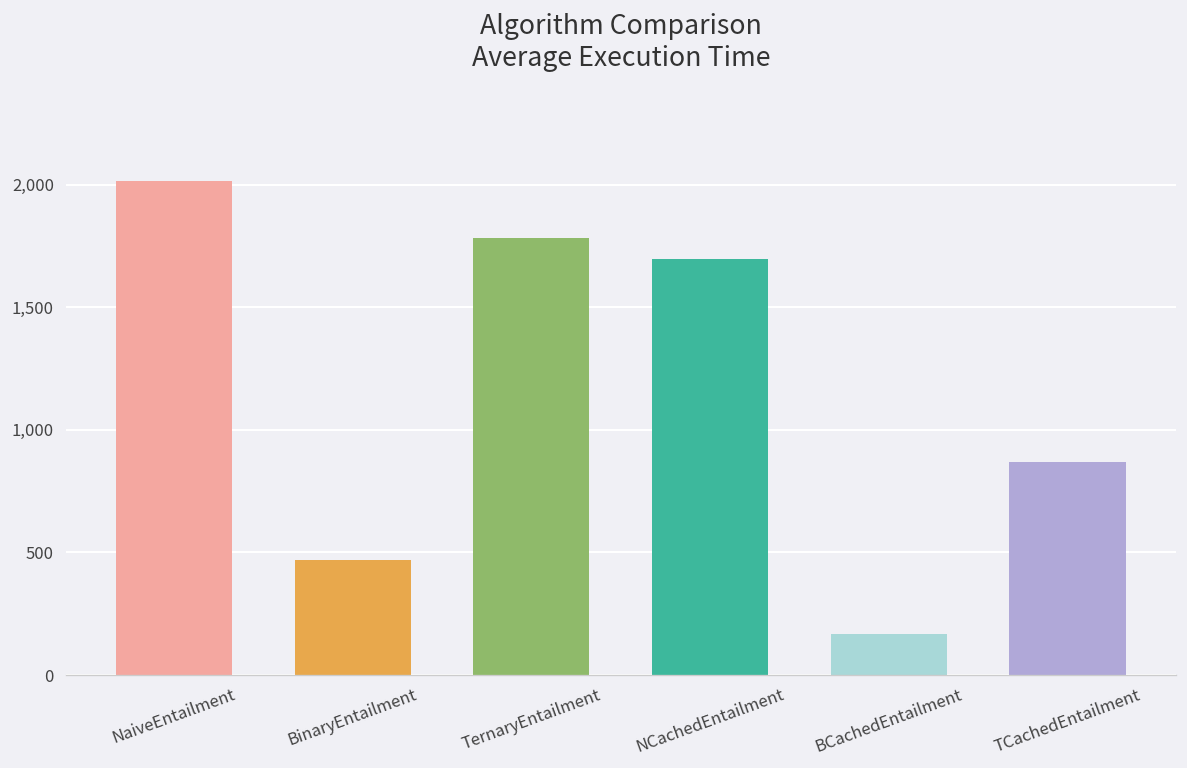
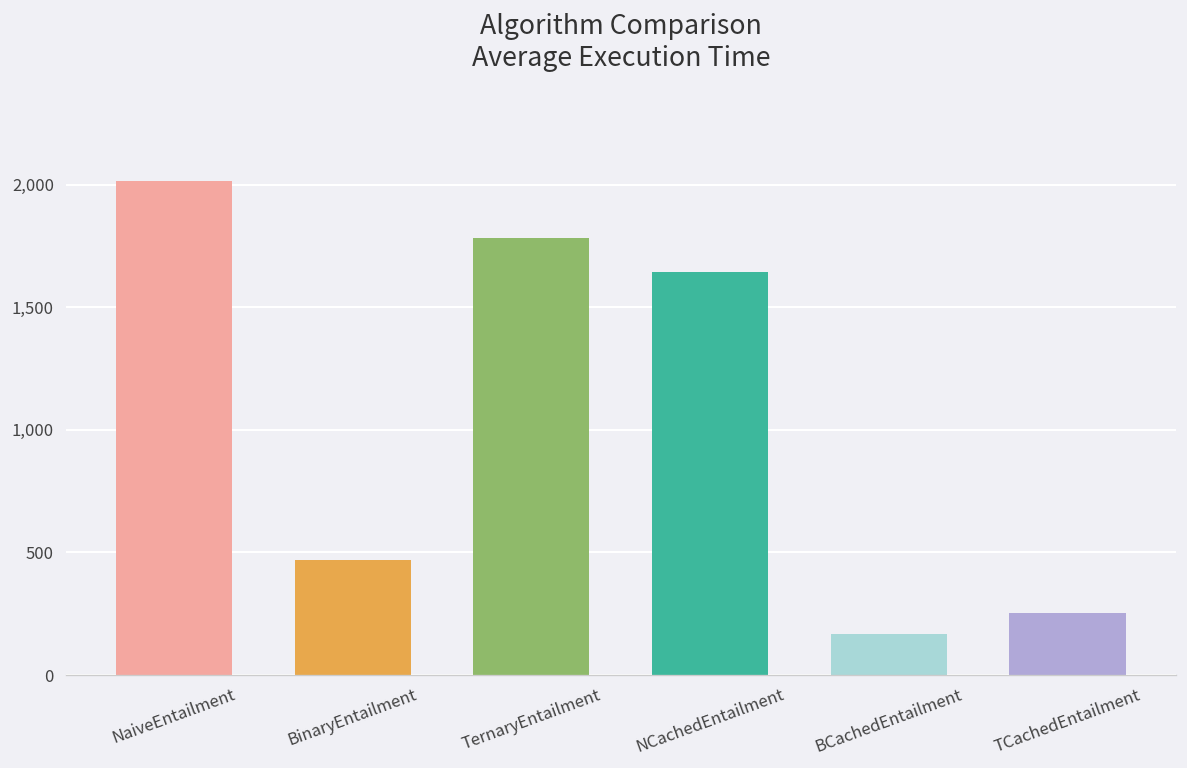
  {
    "NaiveEntailment": "2,010",
    "BinaryEntailment": "470",
    "TernaryEntailment": "1,780",
-   "NCachedEntailment": "1,700",
+   "NCachedEntailment": "1,640",
    "BCachedEntailment": "170",
-   "TCachedEntailment": "870"
+   "TCachedEntailment": "250"
  }
